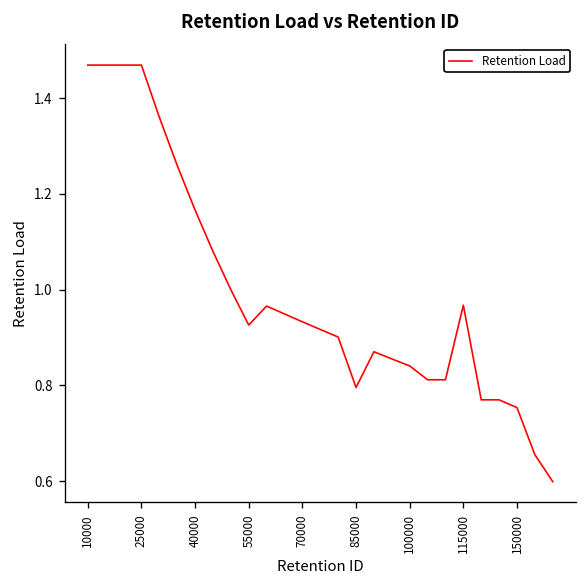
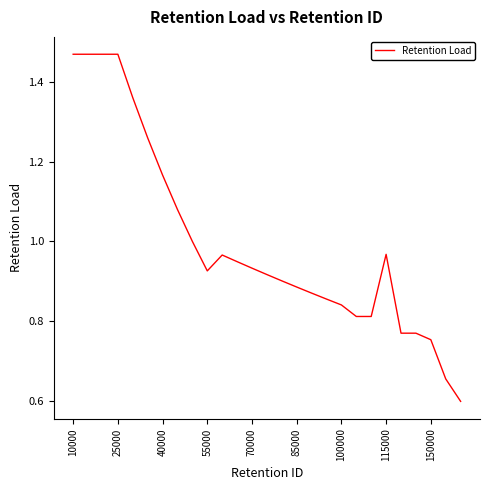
  {
    "10000": 1.47,
    "25000": 1.47,
    "40000": 1.17,
    "55000": 0.93,
    "70000": 0.93,
-   "85000": 0.80,
+   "85000": 0.89,
    "100000": 0.84,
    "115000": 0.97,
    "150000": 0.75
  }
